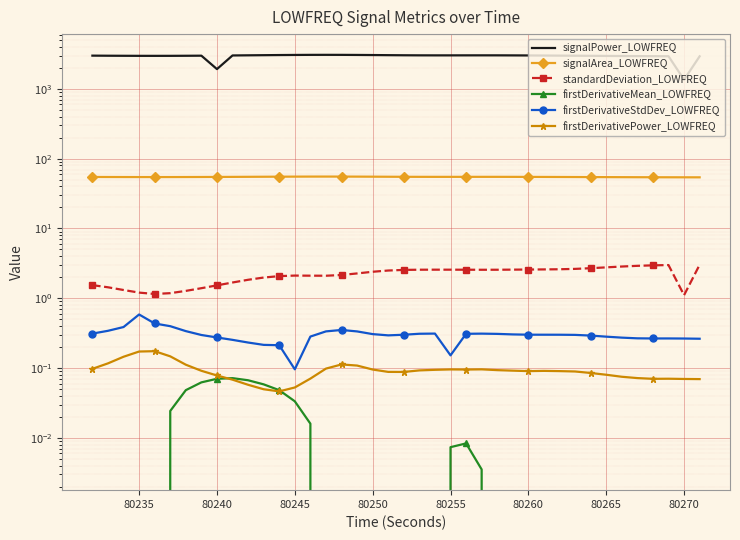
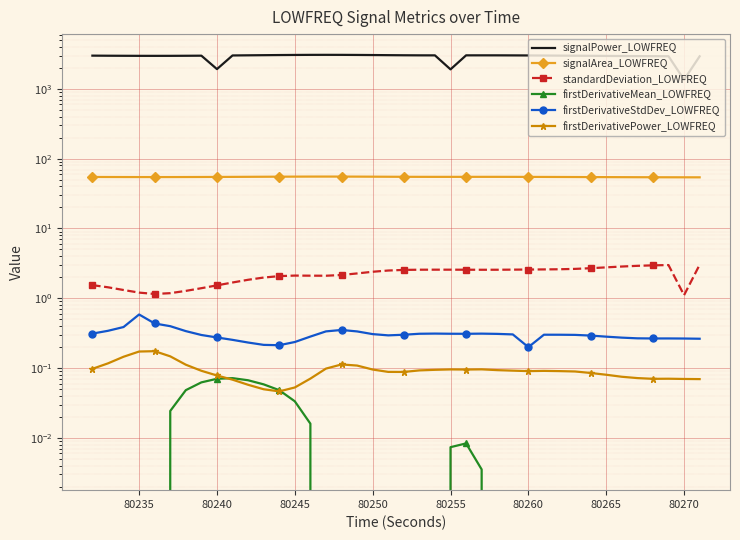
  {
    "signalPower_LOWFREQ": {
      "80235": 3000,
      "80240": 1900,
      "80245": 3000,
      "80250": 3000,
-     "80255": 3000
+     "80255": 1900
    },
    "standardDeviation_LOWFREQ": {
      "80235": 1.2,
      "80240": 1.5,
      "80245": 2.1,
      "80250": 2.4,
      "80255": 2.6,
      "80260": 2.6,
      "80265": 2.8,
      "80270": 1.1
    },
    "firstDerivativeMean_LOWFREQ": {
      "80240": 0.07,
      "80245": 0.03,
      "80255": 0.007
    },
    "firstDerivativeStdDev_LOWFREQ": {
      "80235": 0.6,
      "80240": 0.27,
-     "80245": 0.10,
+     "80245": 0.24,
      "80250": 0.3,
-     "80255": 0.15,
-     "80260": 0.30,
+     "80255": 0.3,
+     "80260": 0.20,
      "80265": 0.28,
      "80270": 0.26
    }
  }
